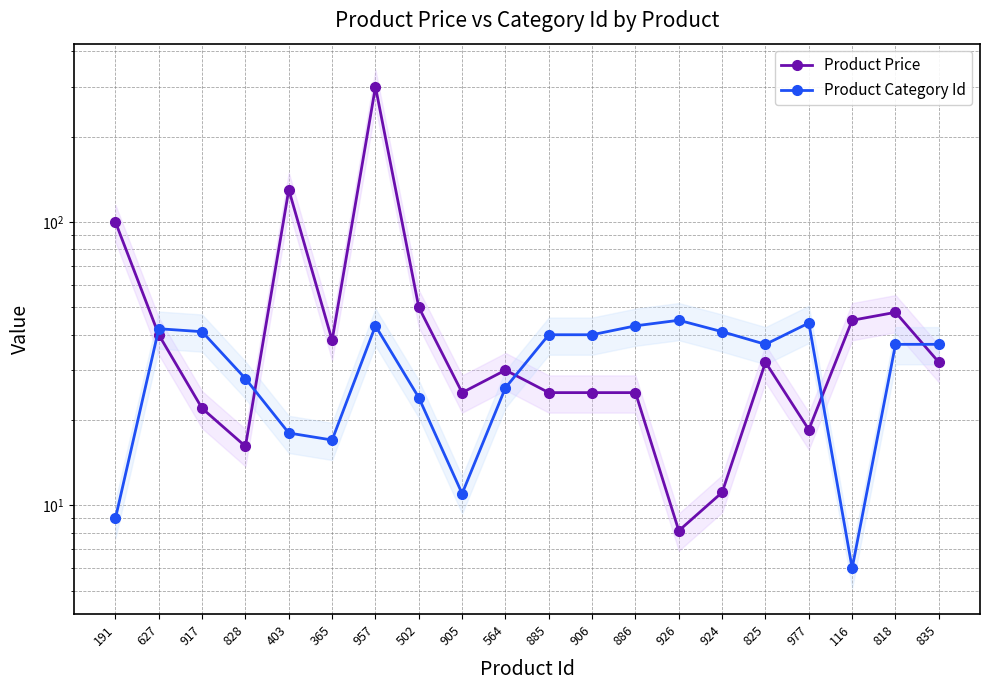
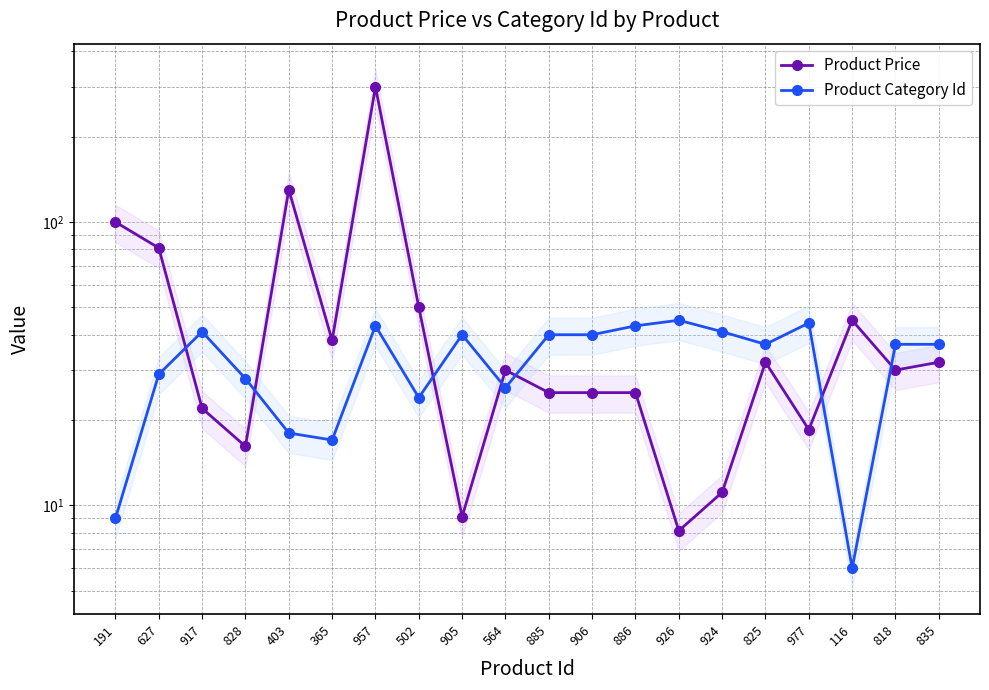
  {
    "Product Price": {
      "191": 100,
-     "627": 40,
+     "627": 81,
      "917": 22,
      "828": 16,
      "403": 130,
      "365": 38,
      "957": 300,
      "502": 50,
-     "905": 25,
+     "905": 9.1,
      "885": 25,
      "906": 25,
      "886": 25,
      "926": 8.1,
      "924": 11.1,
      "825": 32,
      "977": 18,
      "116": 45,
-     "818": 48,
+     "818": 30,
      "835": 32
    },
    "Product Category Id": {
      "191": 9,
-     "627": 42,
+     "627": 29,
      "917": 41,
      "828": 28,
      "403": 18,
      "365": 17,
      "957": 43,
      "502": 24,
-     "905": 11,
+     "905": 40,
      "564": 26,
      "885": 40,
      "906": 40,
      "886": 43,
      "926": 45,
      "924": 41,
      "977": 44,
      "116": 6,
      "818": 37
    }
  }
